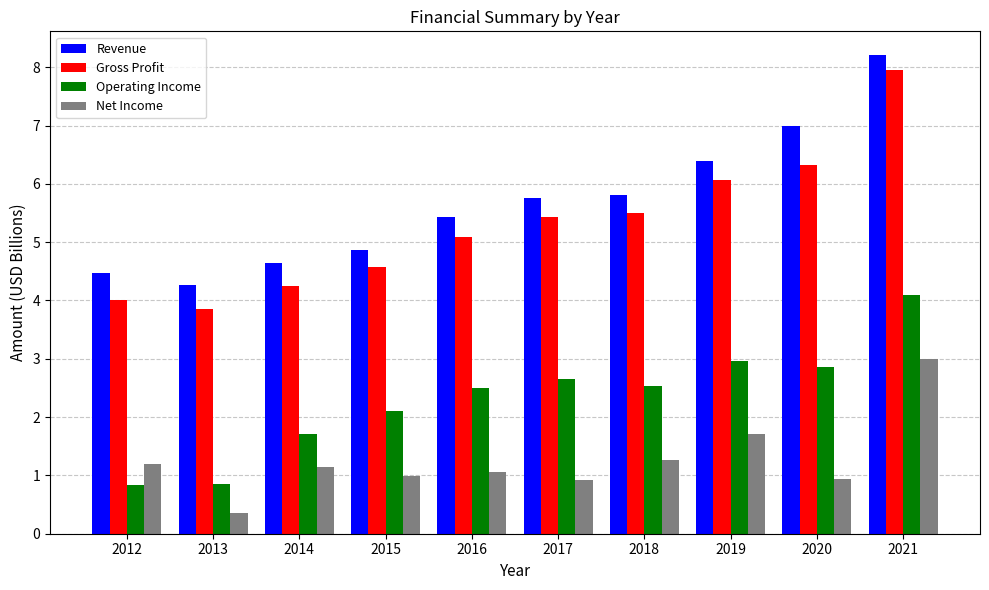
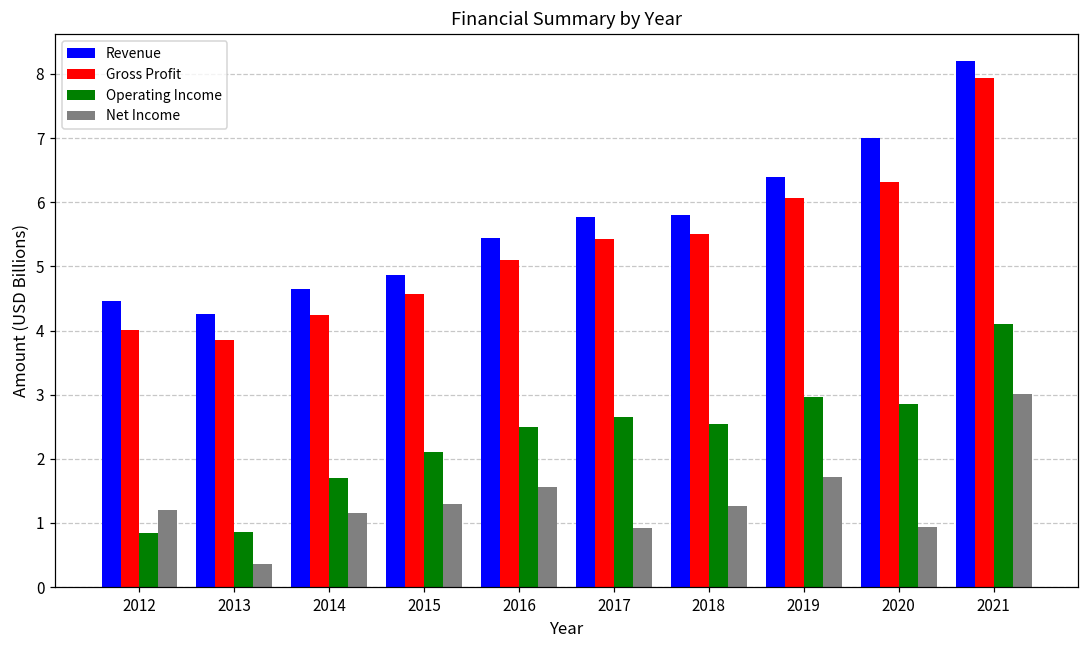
  {
    "Revenue": {
      "2012": 4.5,
      "2013": 4.3,
      "2014": 4.7,
      "2015": 4.9,
      "2016": 5.4,
      "2017": 5.8,
      "2018": 5.8,
      "2019": 6.4,
      "2020": 7.0,
      "2021": 8.2
    },
    "Gross Profit": {
      "2012": 4.0,
      "2013": 3.9,
      "2014": 4.2,
      "2015": 4.6,
      "2016": 5.1,
      "2017": 5.4,
      "2018": 5.5,
      "2019": 6.1,
      "2020": 6.3,
      "2021": 7.9
    },
    "Operating Income": {
      "2012": 0.8,
      "2013": 0.9,
      "2014": 1.7,
      "2015": 2.1,
      "2016": 2.5,
      "2017": 2.7,
      "2018": 2.5,
      "2019": 3.0,
      "2020": 2.9,
      "2021": 4.1
    },
    "Net Income": {
      "2012": 1.2,
      "2013": 0.4,
      "2014": 1.2,
-     "2015": 1.0,
-     "2016": 1.1,
+     "2015": 1.3,
+     "2016": 1.6,
      "2017": 0.9,
      "2018": 1.3,
      "2019": 1.7,
      "2020": 0.9,
      "2021": 3.0
    }
  }
